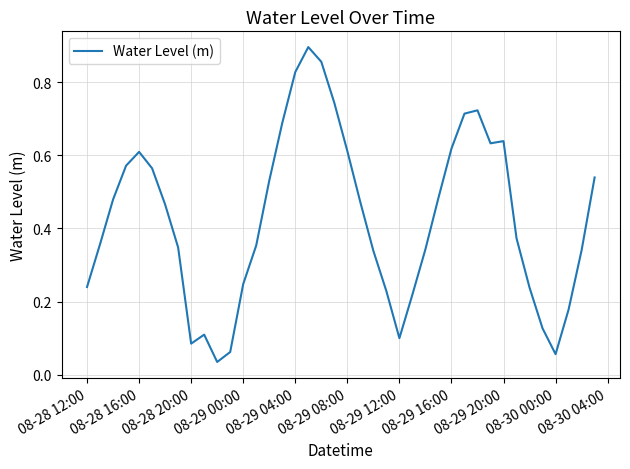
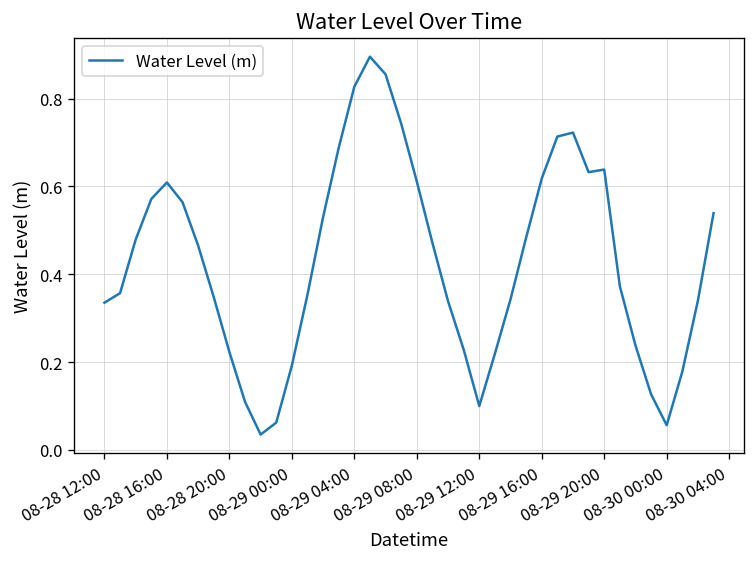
  {
-   "08-28 12:00": 0.24,
+   "08-28 12:00": 0.34,
    "08-28 16:00": 0.61,
-   "08-28 20:00": 0.08,
-   "08-29 00:00": 0.25,
+   "08-28 20:00": 0.22,
+   "08-29 00:00": 0.19,
    "08-29 04:00": 0.83,
    "08-29 08:00": 0.61,
    "08-29 12:00": 0.10,
    "08-29 16:00": 0.62,
    "08-29 20:00": 0.64,
    "08-30 00:00": 0.06
  }
